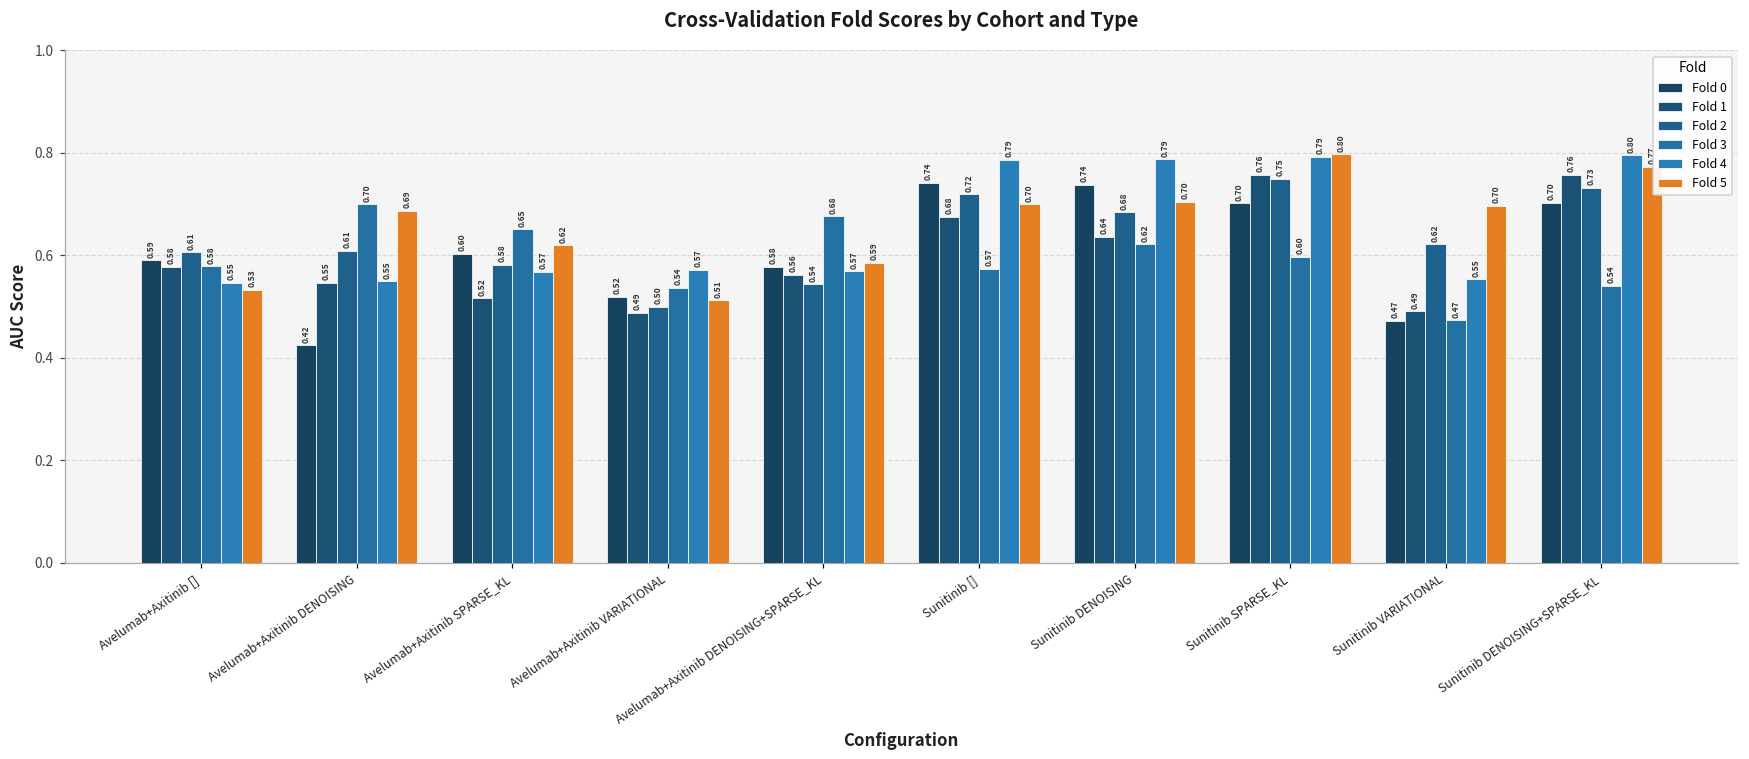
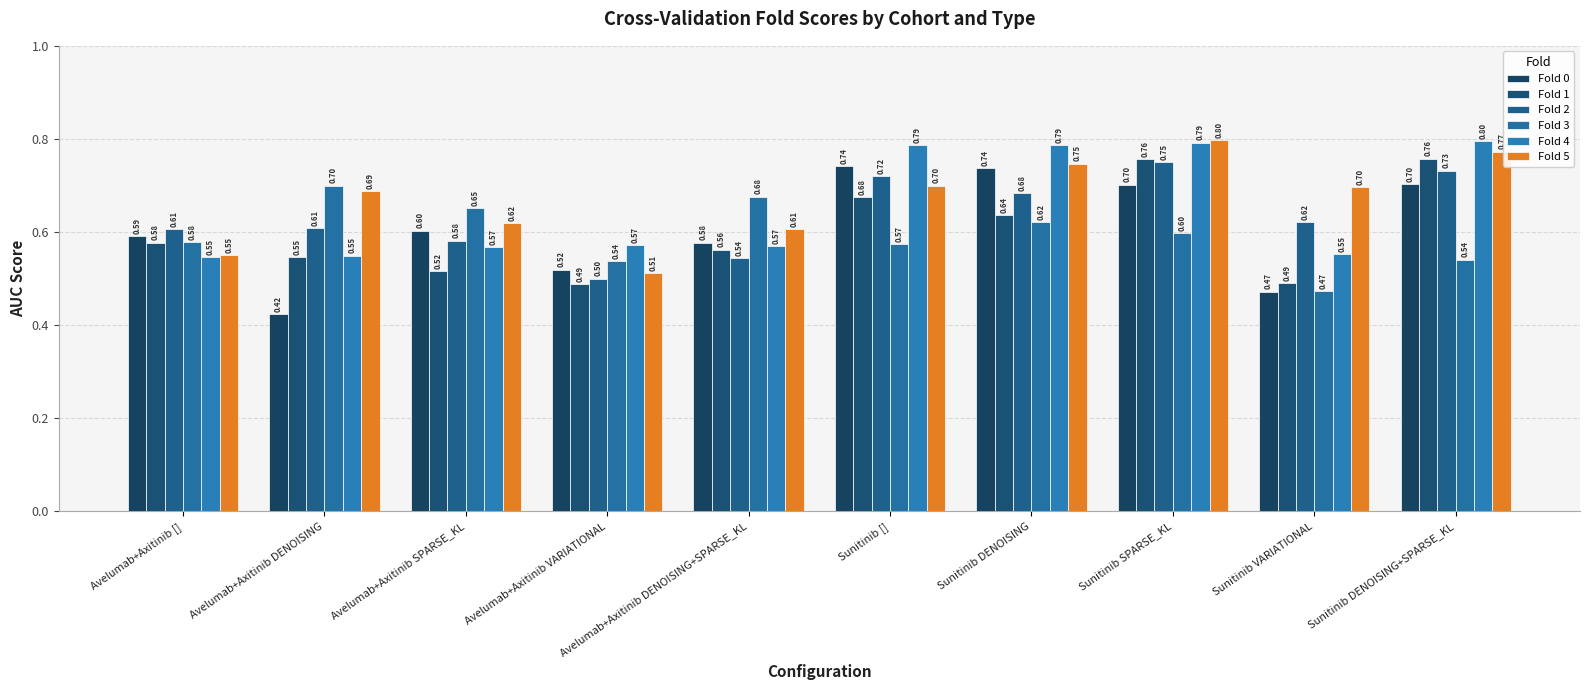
  {
    "Fold 5": {
-     "Avelumab+Axitinib []": 0.53,
+     "Avelumab+Axitinib []": 0.55,
      "Avelumab+Axitinib DENOISING": 0.69,
      "Avelumab+Axitinib SPARSE_KL": 0.62,
      "Avelumab+Axitinib VARIATIONAL": 0.51,
-     "Avelumab+Axitinib DENOISING+SPARSE_KL": 0.59,
+     "Avelumab+Axitinib DENOISING+SPARSE_KL": 0.61,
      "Sunitinib []": 0.70,
-     "Sunitinib DENOISING": 0.70,
+     "Sunitinib DENOISING": 0.75,
      "Sunitinib SPARSE_KL": 0.80,
      "Sunitinib VARIATIONAL": 0.70
    }
  }
